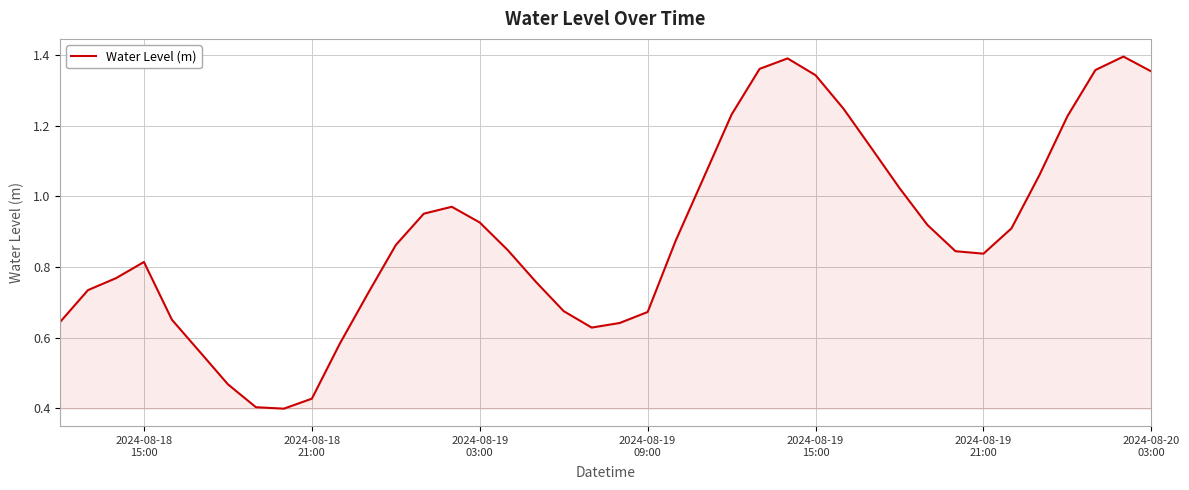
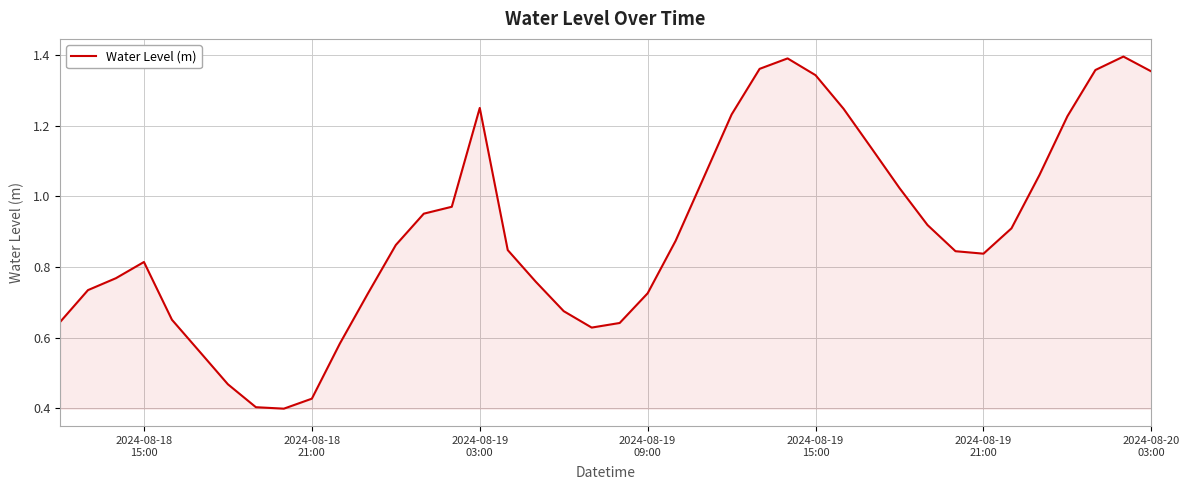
  {
    "2024-08-18 15:00": 0.81,
    "2024-08-18 21:00": 0.43,
-   "2024-08-19 03:00": 0.93,
-   "2024-08-19 09:00": 0.67,
+   "2024-08-19 03:00": 1.25,
+   "2024-08-19 09:00": 0.73,
    "2024-08-19 15:00": 1.34,
    "2024-08-19 21:00": 0.84,
    "2024-08-20 03:00": 1.35
  }
